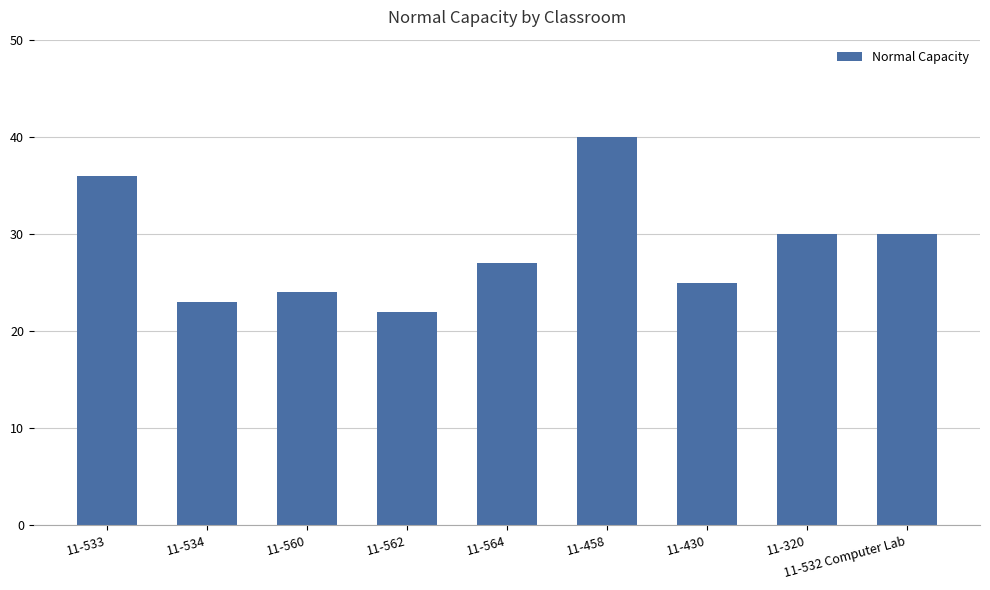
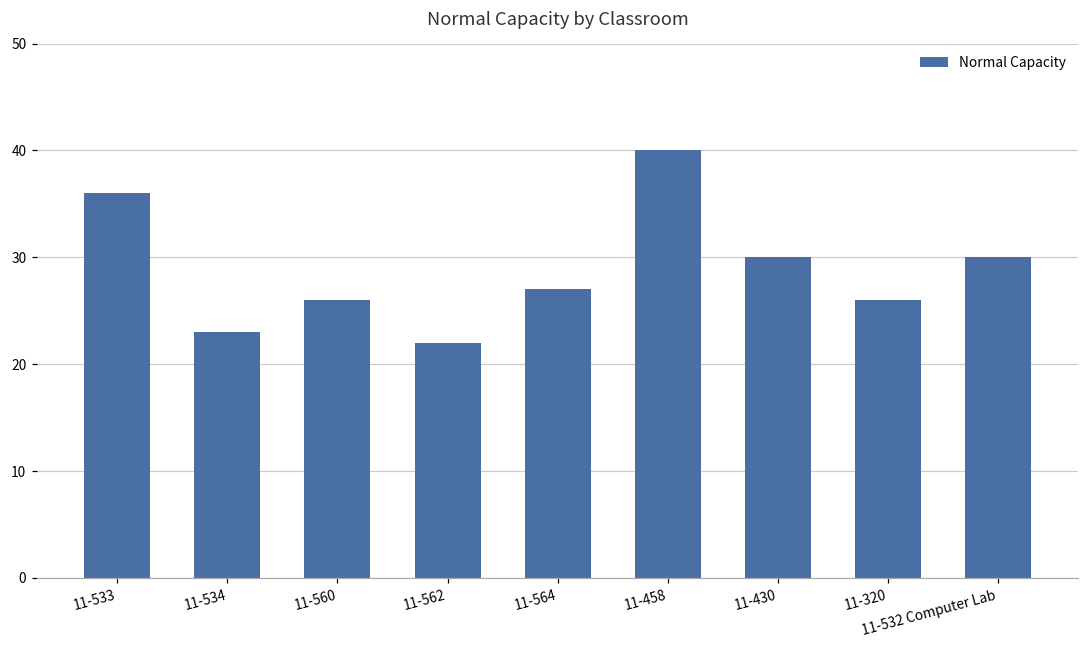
  {
    "11-533": 36,
    "11-534": 23,
-   "11-560": 24,
+   "11-560": 26,
    "11-562": 22,
    "11-564": 27,
    "11-458": 40,
-   "11-430": 25,
-   "11-320": 30,
+   "11-430": 30,
+   "11-320": 26,
    "11-532 Computer Lab": 30
  }
